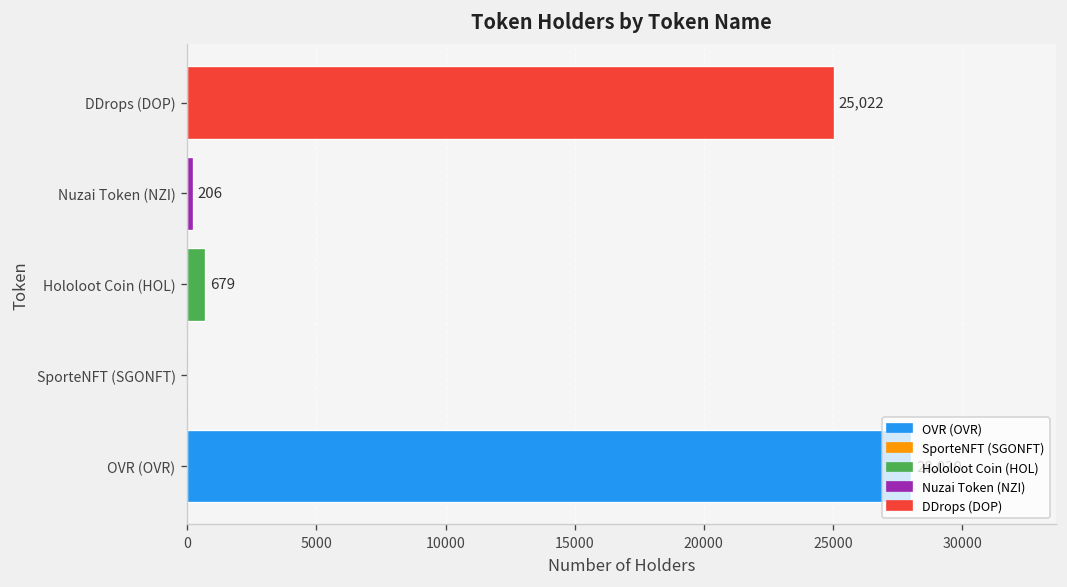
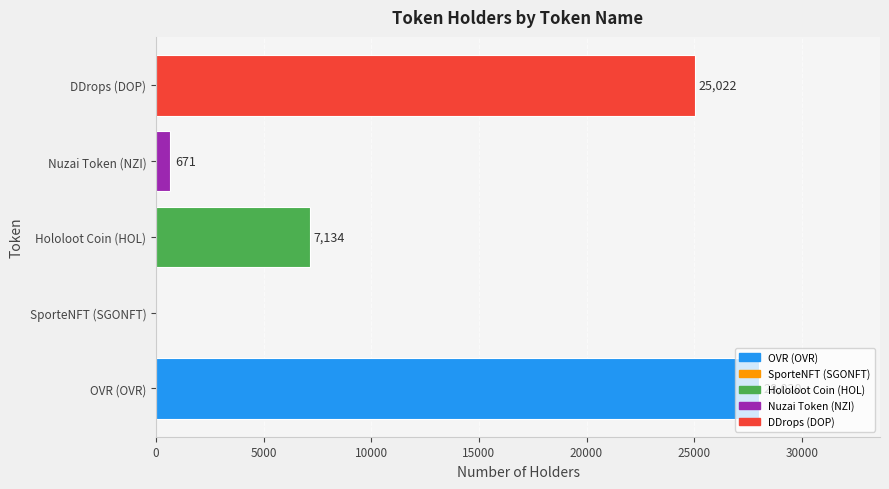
  {
    "DDrops (DOP)": "25,022",
-   "Nuzai Token (NZI)": "206",
-   "Hololoot Coin (HOL)": "679"
+   "Nuzai Token (NZI)": "671",
+   "Hololoot Coin (HOL)": "7,134"
  }
